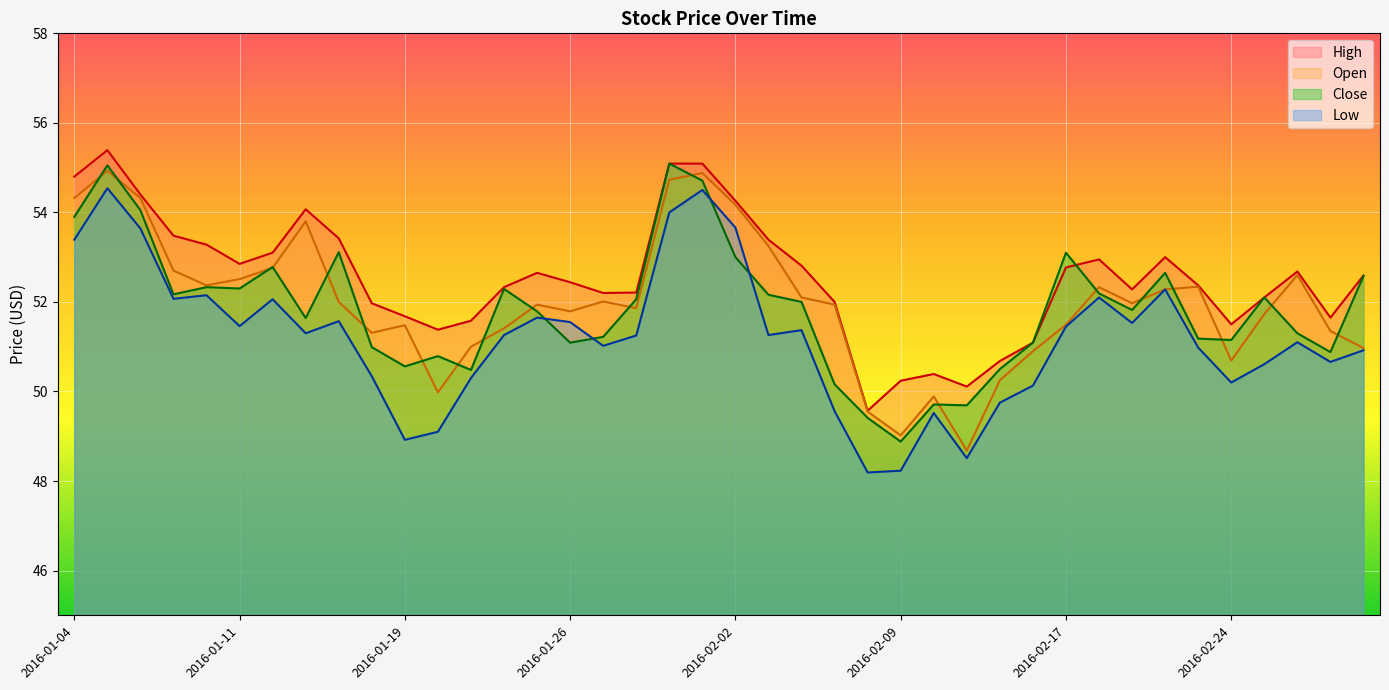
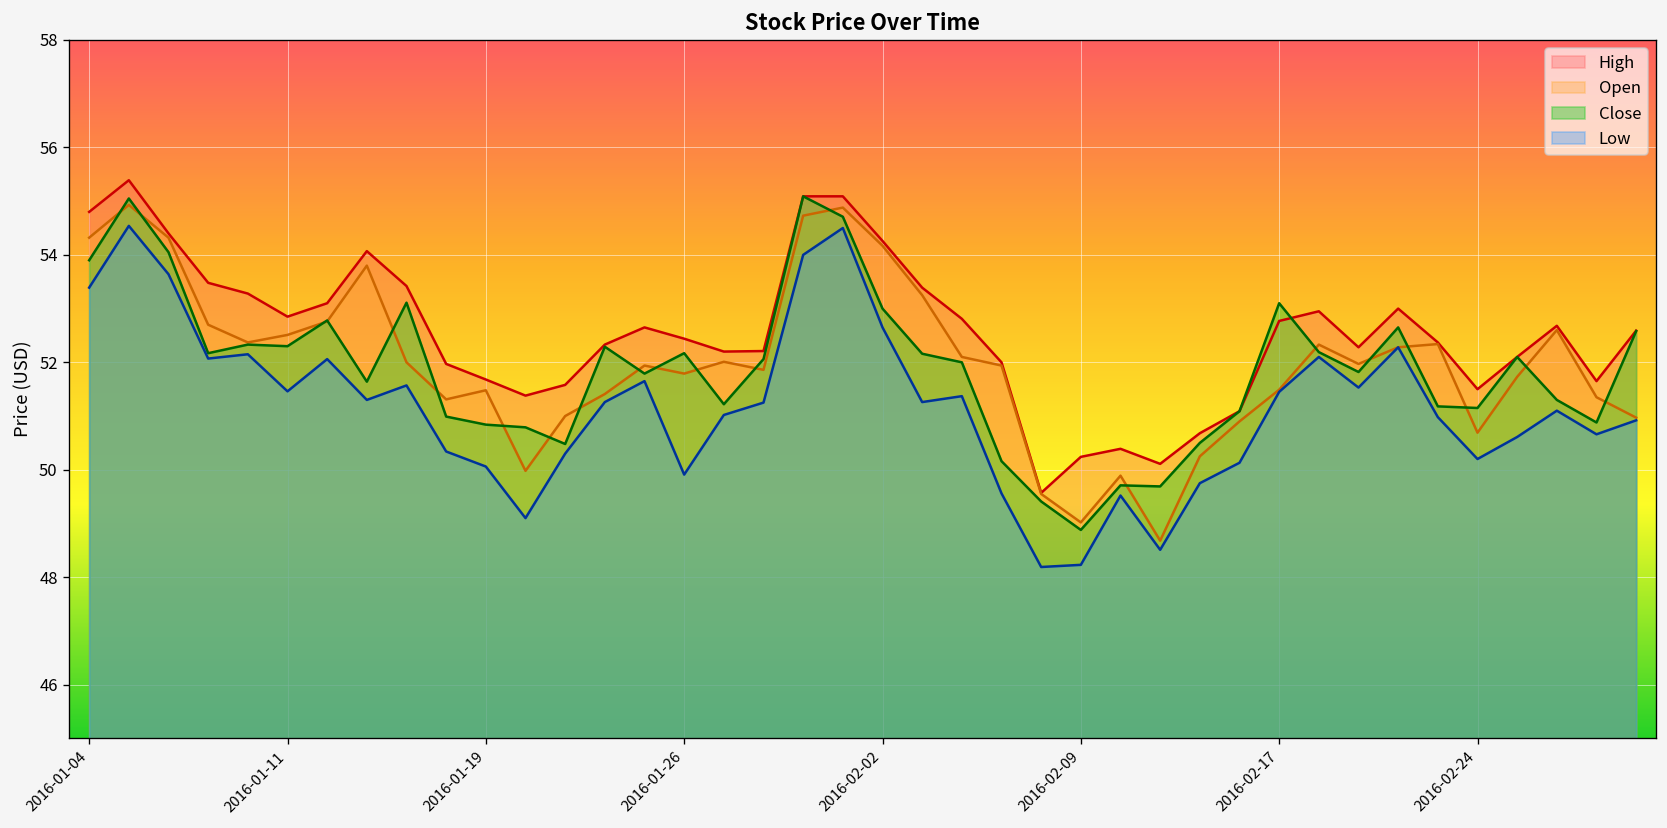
  {
    "Close": {
      "2016-01-04": 53.9,
      "2016-01-11": 52.3,
-     "2016-01-19": 50.6,
-     "2016-01-26": 51.1,
+     "2016-01-19": 50.8,
+     "2016-01-26": 52.2,
      "2016-02-02": 53.0,
      "2016-02-09": 48.9,
      "2016-02-17": 53.1,
      "2016-02-24": 51.2
    },
    "Low": {
      "2016-01-04": 53.4,
      "2016-01-11": 51.5,
-     "2016-01-19": 48.9,
-     "2016-01-26": 51.6,
-     "2016-02-02": 53.7,
+     "2016-01-19": 50.1,
+     "2016-01-26": 49.9,
+     "2016-02-02": 52.7,
      "2016-02-09": 48.2,
      "2016-02-24": 50.2
    }
  }
